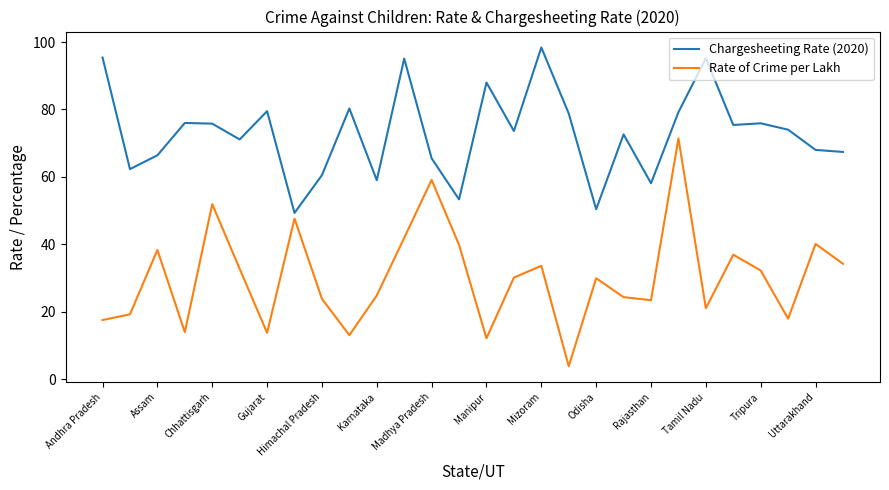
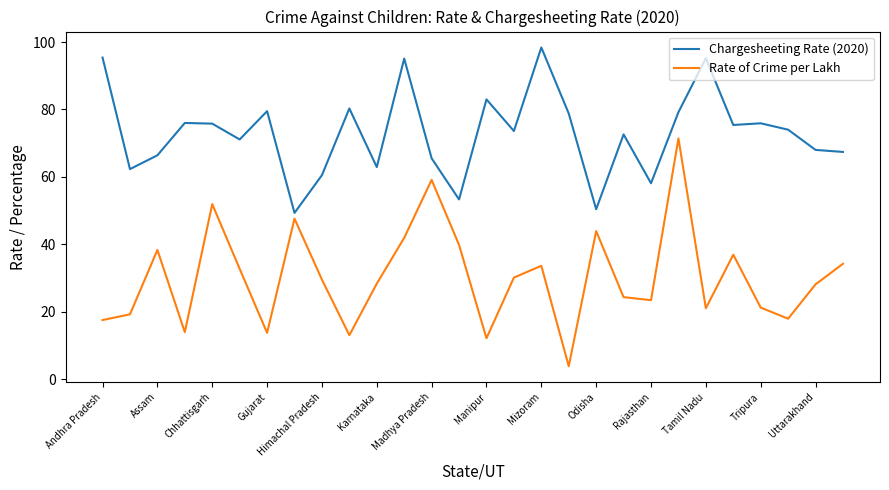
  {
    "Chargesheeting Rate (2020)": {
      "Andhra Pradesh": 95,
      "Assam": 66,
      "Chhattisgarh": 76,
      "Gujarat": 80,
      "Himachal Pradesh": 61,
-     "Karnataka": 59,
+     "Karnataka": 63,
      "Madhya Pradesh": 66,
-     "Manipur": 88,
+     "Manipur": 83,
      "Mizoram": 98,
      "Odisha": 50,
      "Rajasthan": 58,
      "Tripura": 76,
      "Uttarakhand": 68
    },
    "Rate of Crime per Lakh": {
      "Andhra Pradesh": 18,
      "Assam": 38,
      "Chhattisgarh": 52,
      "Gujarat": 14,
-     "Himachal Pradesh": 24,
-     "Karnataka": 25,
+     "Himachal Pradesh": 30,
+     "Karnataka": 28,
      "Madhya Pradesh": 59,
      "Manipur": 12,
      "Mizoram": 34,
-     "Odisha": 30,
+     "Odisha": 44,
      "Rajasthan": 23,
      "Tamil Nadu": 21,
-     "Tripura": 32,
-     "Uttarakhand": 40
+     "Tripura": 21,
+     "Uttarakhand": 28
    }
  }
